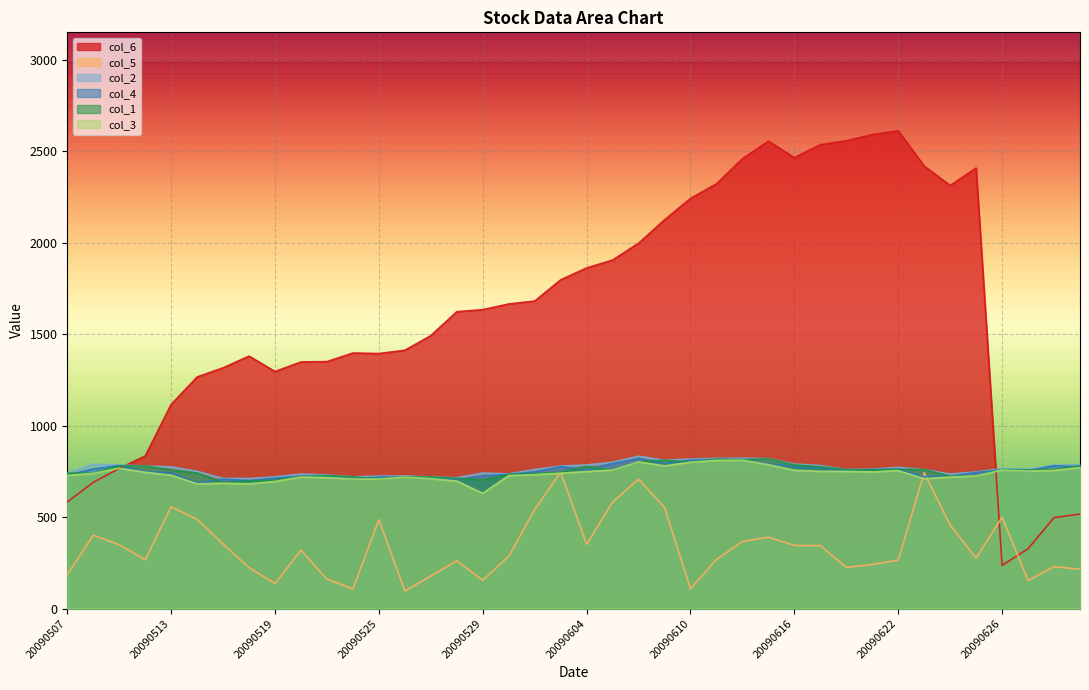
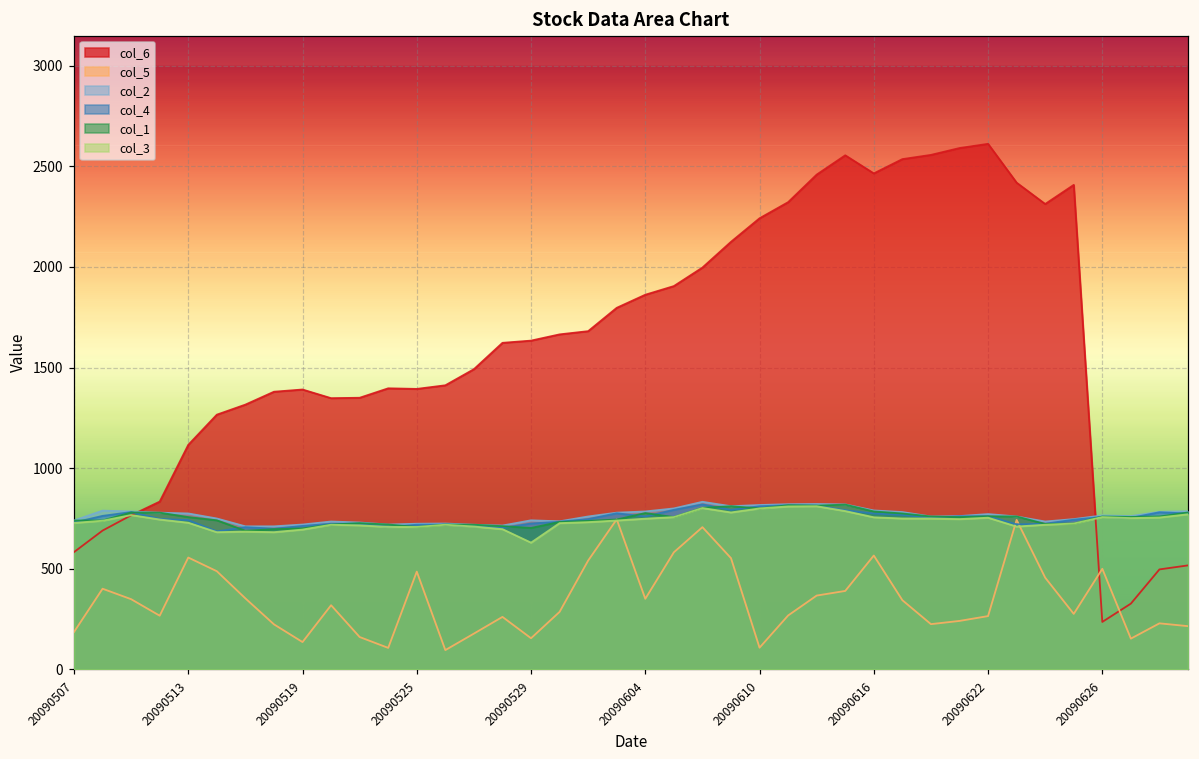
  {
    "col_6": {
      "20090507": 580,
      "20090513": 1120,
-     "20090519": 1300,
+     "20090519": 1390,
      "20090525": 1390,
      "20090529": 1630,
      "20090604": 1860,
      "20090610": 2240,
      "20090616": 2470,
      "20090622": 2610,
      "20090626": 240
    },
    "col_5": {
      "20090507": 190,
      "20090513": 560,
      "20090519": 140,
      "20090525": 490,
      "20090529": 160,
      "20090604": 350,
      "20090610": 110,
-     "20090616": 350,
+     "20090616": 570,
      "20090622": 270,
      "20090626": 500
    },
    "col_2": {
      "20090513": 780,
      "20090529": 740
    },
    "col_4": {
      "20090529": 730
    },
    "col_1": {
      "20090513": 760,
      "20090529": 700
    },
    "col_3": {
      "20090529": 630,
      "20090616": 760
    }
  }
